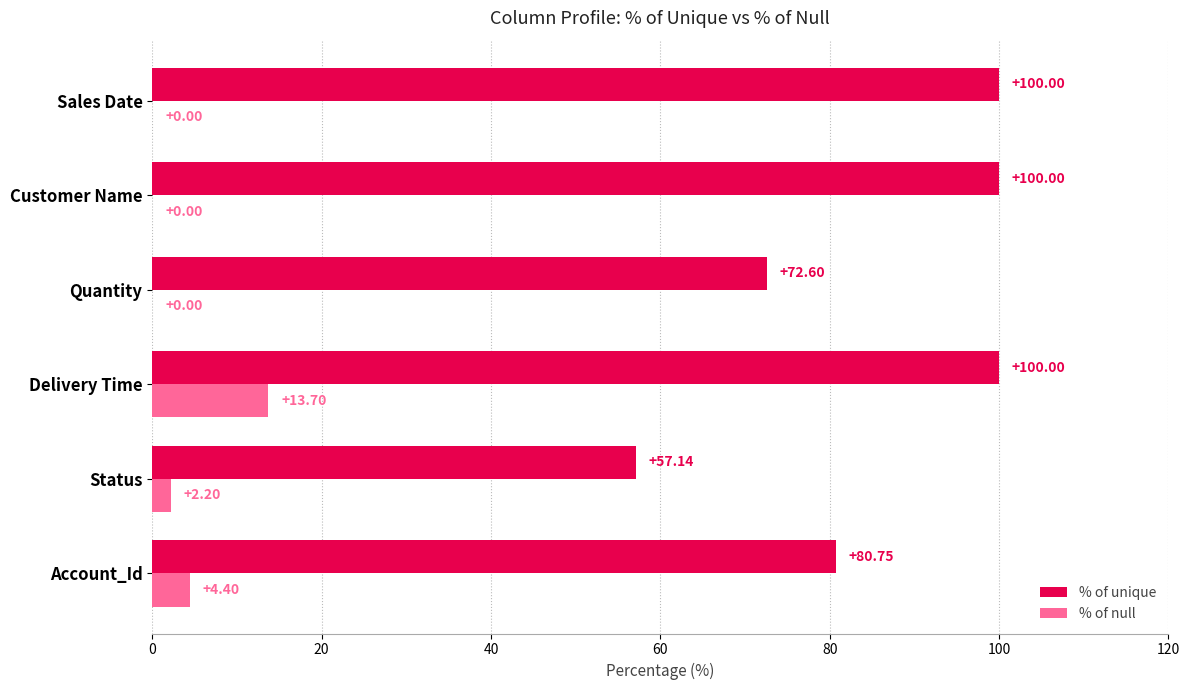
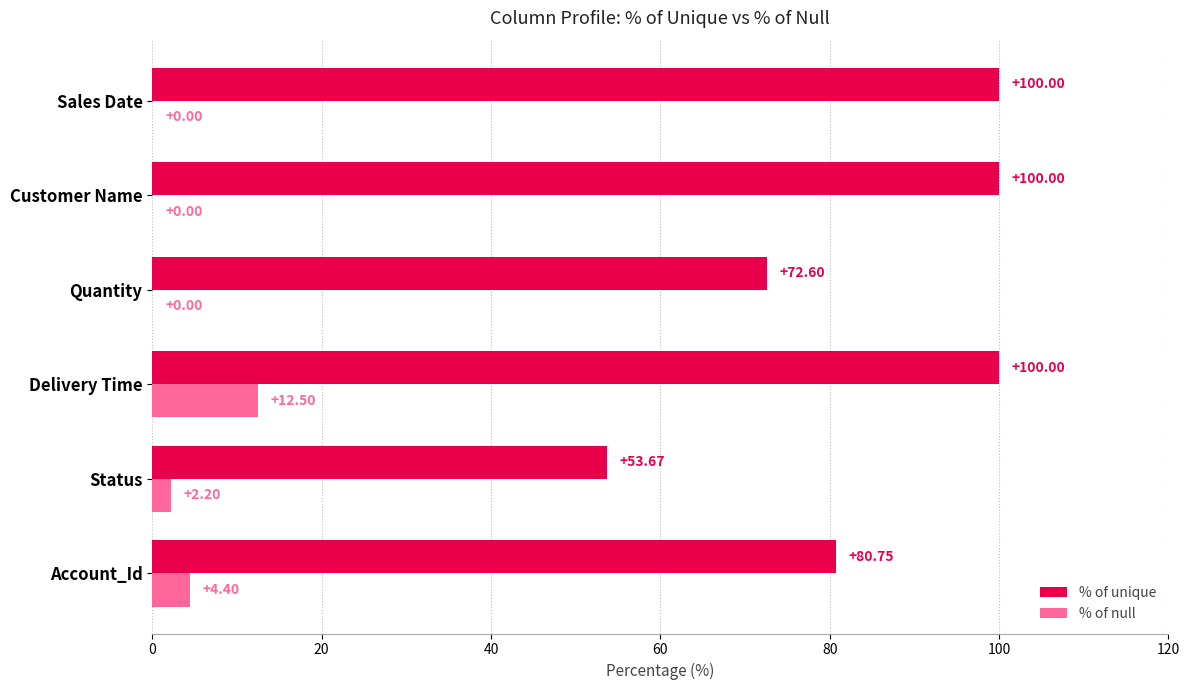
  {
    "% of unique": {
      "Sales Date": "+100.00",
      "Customer Name": "+100.00",
      "Quantity": "+72.60",
      "Delivery Time": "+100.00",
-     "Status": "+57.14",
+     "Status": "+53.67",
      "Account_Id": "+80.75"
    },
    "% of null": {
      "Sales Date": "+0.00",
      "Customer Name": "+0.00",
      "Quantity": "+0.00",
-     "Delivery Time": "+13.70",
+     "Delivery Time": "+12.50",
      "Status": "+2.20",
      "Account_Id": "+4.40"
    }
  }
